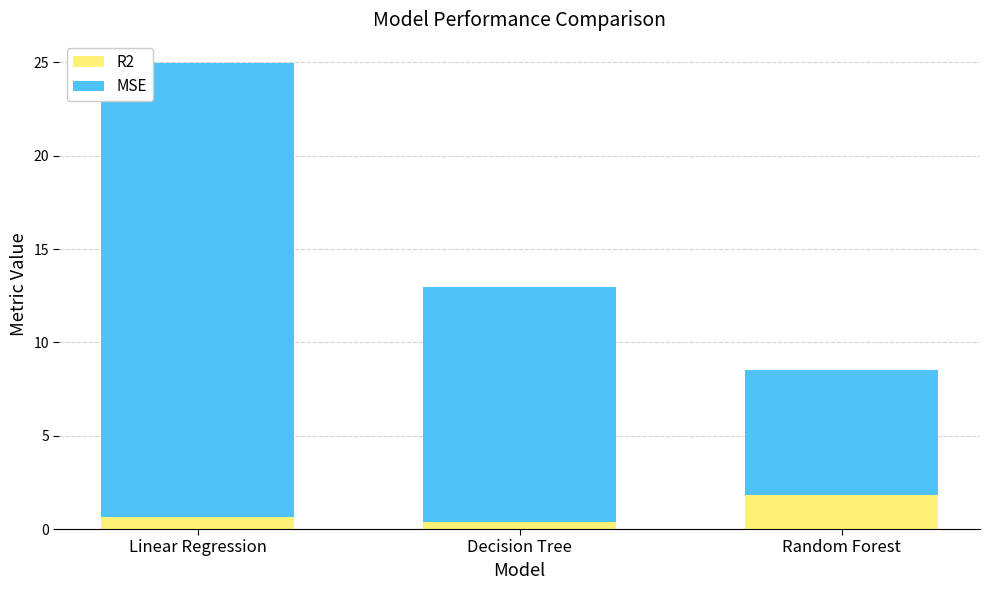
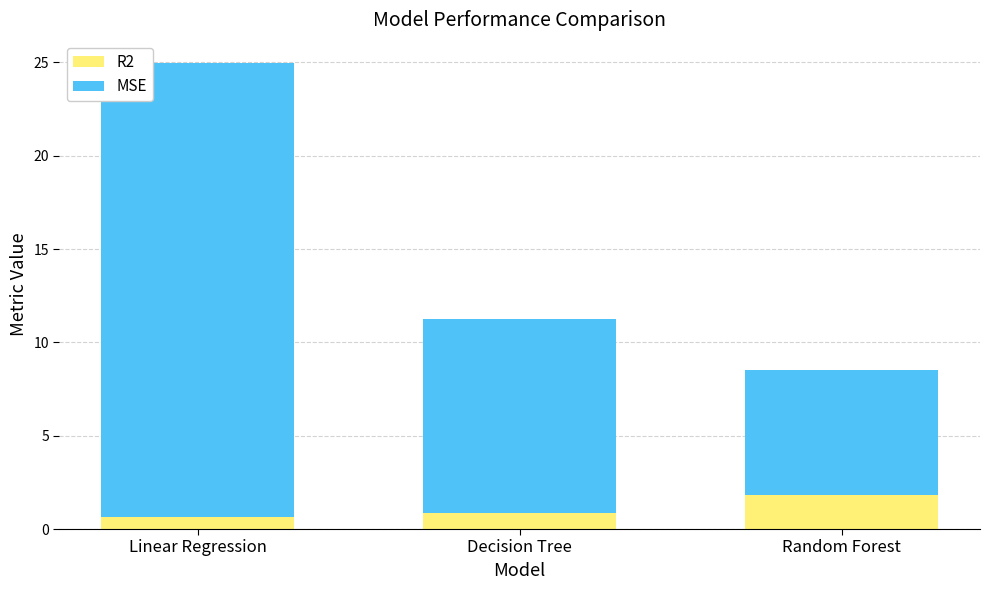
  {
    "R2": {
      "Linear Regression": 0.7,
-     "Decision Tree": 0.4,
+     "Decision Tree": 0.9,
      "Random Forest": 1.8
    },
    "MSE": {
      "Linear Regression": 24.3,
-     "Decision Tree": 12.6,
+     "Decision Tree": 10.4,
      "Random Forest": 6.7
    }
  }
